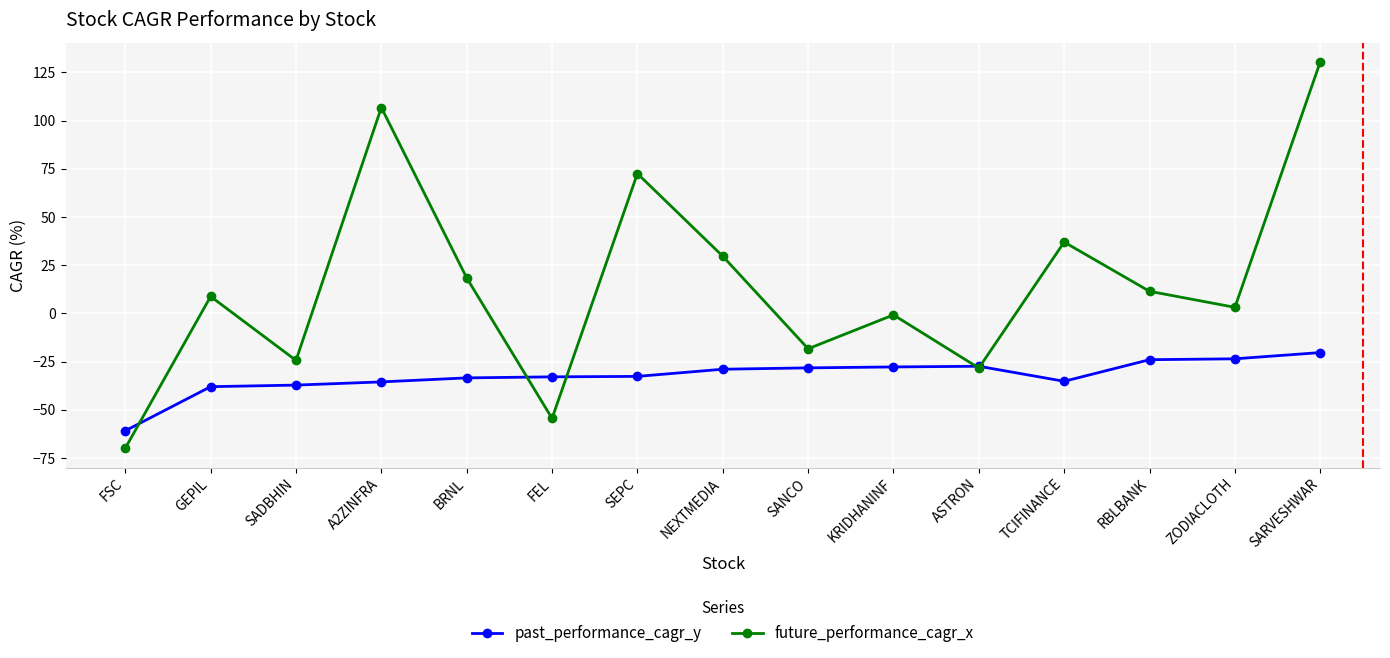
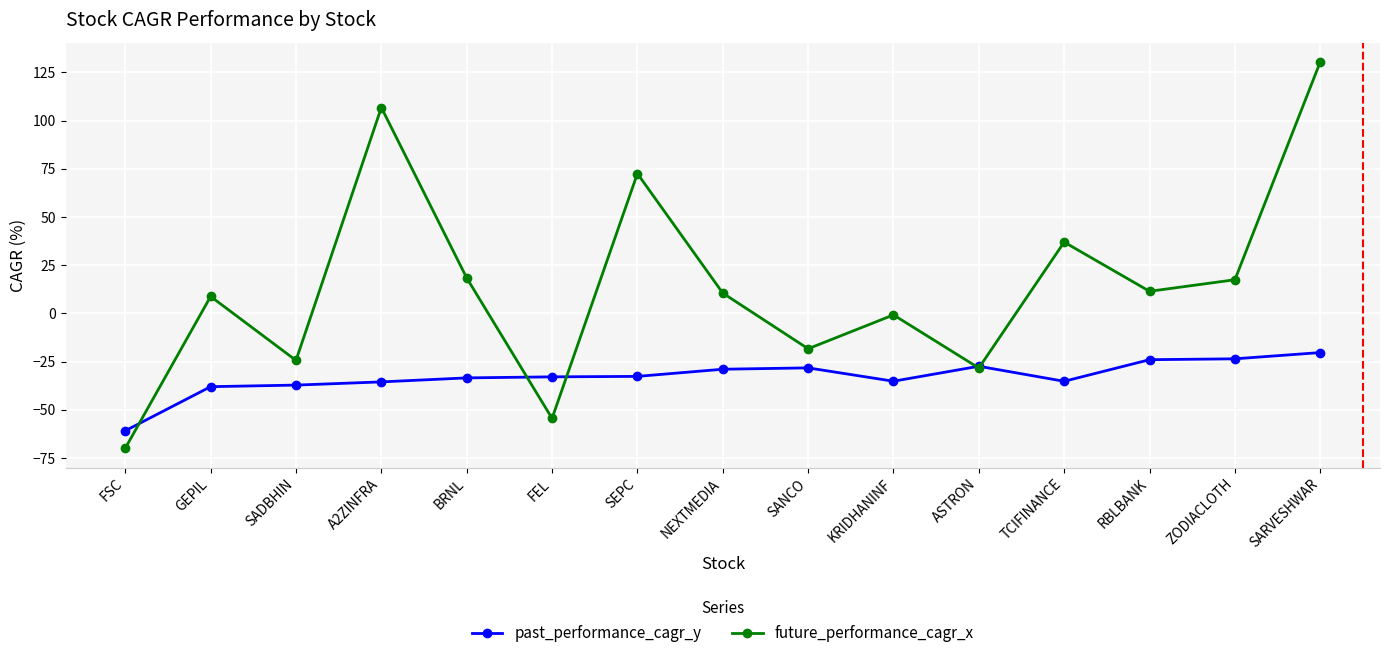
  {
    "past_performance_cagr_y": {
      "FSC": -61,
      "GEPIL": -38,
      "SADBHIN": -37,
      "A2ZINFRA": -36,
      "BRNL": -33,
      "FEL": -33,
      "SEPC": -33,
      "NEXTMEDIA": -29,
      "SANCO": -28,
-     "KRIDHANINF": -28,
+     "KRIDHANINF": -35,
      "TCIFINANCE": -35,
      "RBLBANK": -24,
      "ZODIACLOTH": -24,
      "SARVESHWAR": -20
    },
    "future_performance_cagr_x": {
      "FSC": -70,
      "GEPIL": 9,
      "SADBHIN": -24,
      "A2ZINFRA": 107,
      "BRNL": 18,
      "FEL": -54,
      "SEPC": 73,
-     "NEXTMEDIA": 30,
+     "NEXTMEDIA": 11,
      "SANCO": -18,
      "KRIDHANINF": -1,
      "TCIFINANCE": 37,
      "RBLBANK": 11,
-     "ZODIACLOTH": 3,
+     "ZODIACLOTH": 17,
      "SARVESHWAR": 130
    }
  }
